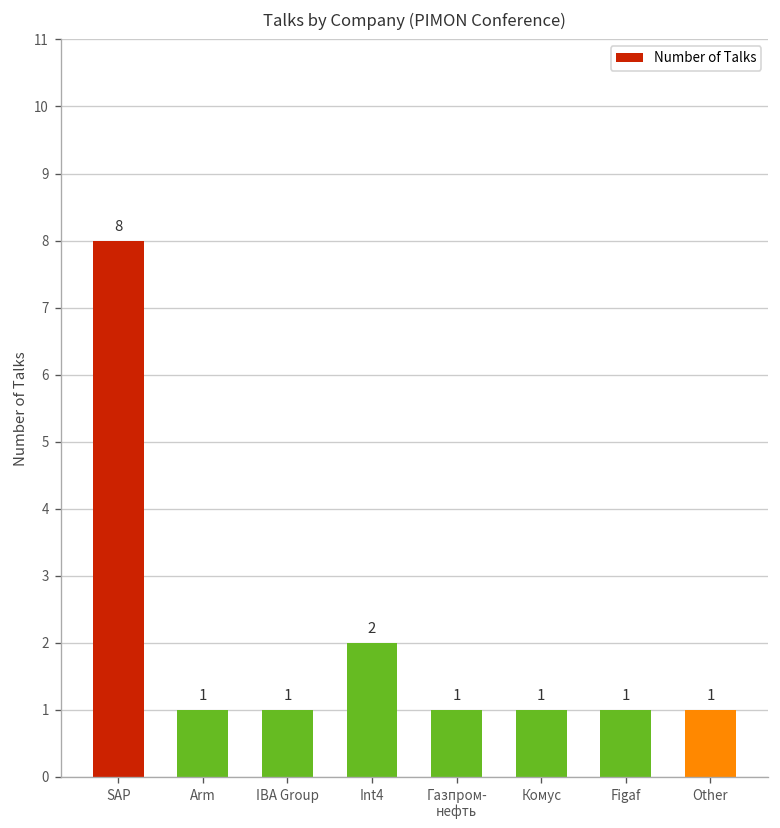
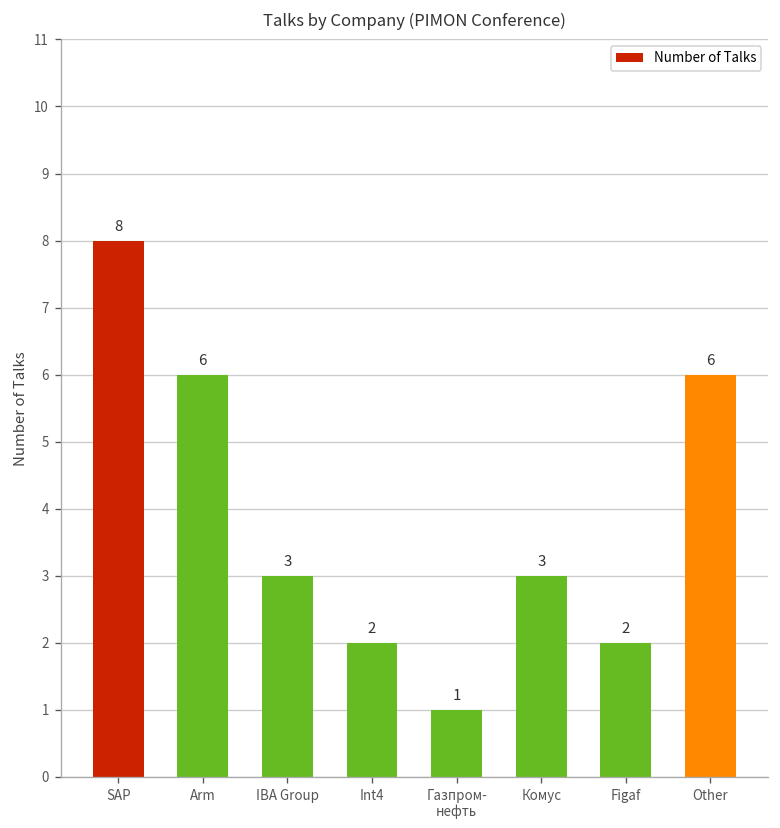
  {
    "SAP": 8,
-   "Arm": 1,
-   "IBA Group": 1,
+   "Arm": 6,
+   "IBA Group": 3,
    "Int4": 2,
    "Газпром- нефть": 1,
-   "Комус": 1,
-   "Figaf": 1,
-   "Other": 1
+   "Комус": 3,
+   "Figaf": 2,
+   "Other": 6
  }
